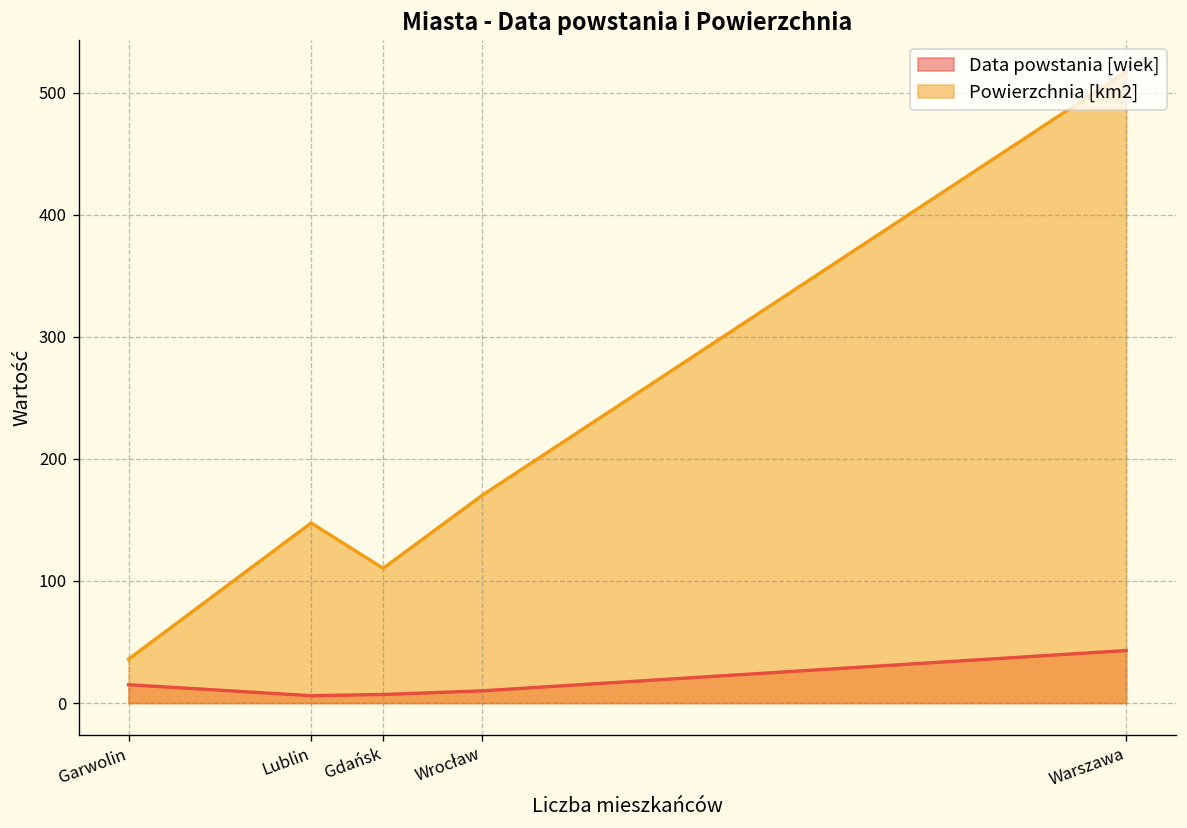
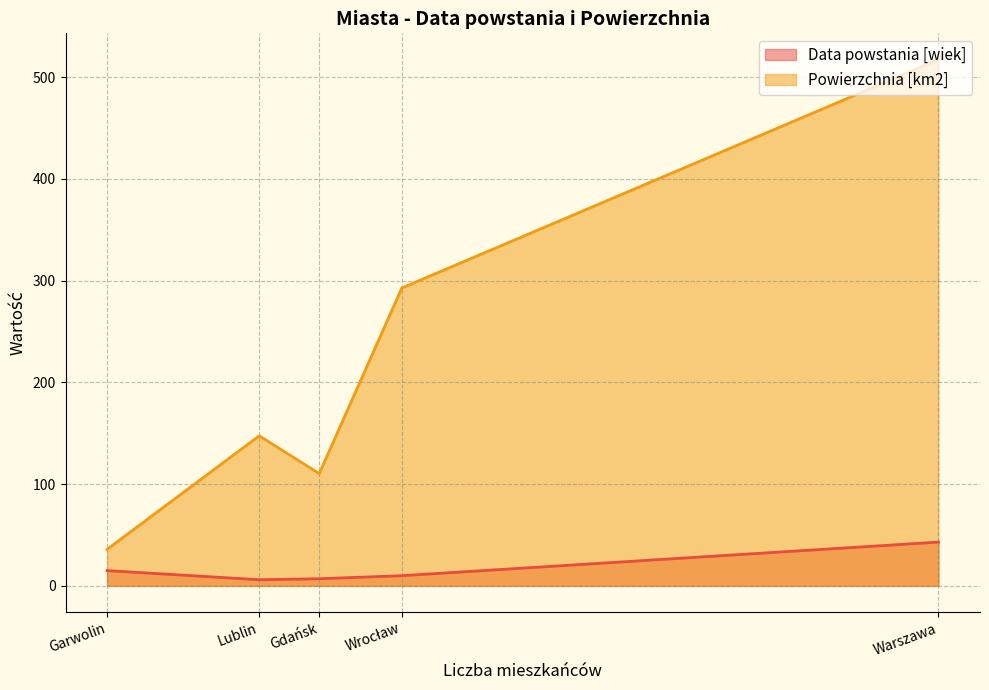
  {
    "Data powstania [wiek]": {
      "Garwolin": 15,
      "Lublin": 6,
      "Gdańsk": 7,
      "Wrocław": 10,
      "Warszawa": 43
    },
    "Powierzchnia [km2]": {
      "Garwolin": 36,
      "Lublin": 148,
      "Gdańsk": 110,
-     "Wrocław": 170
+     "Wrocław": 293
    }
  }
